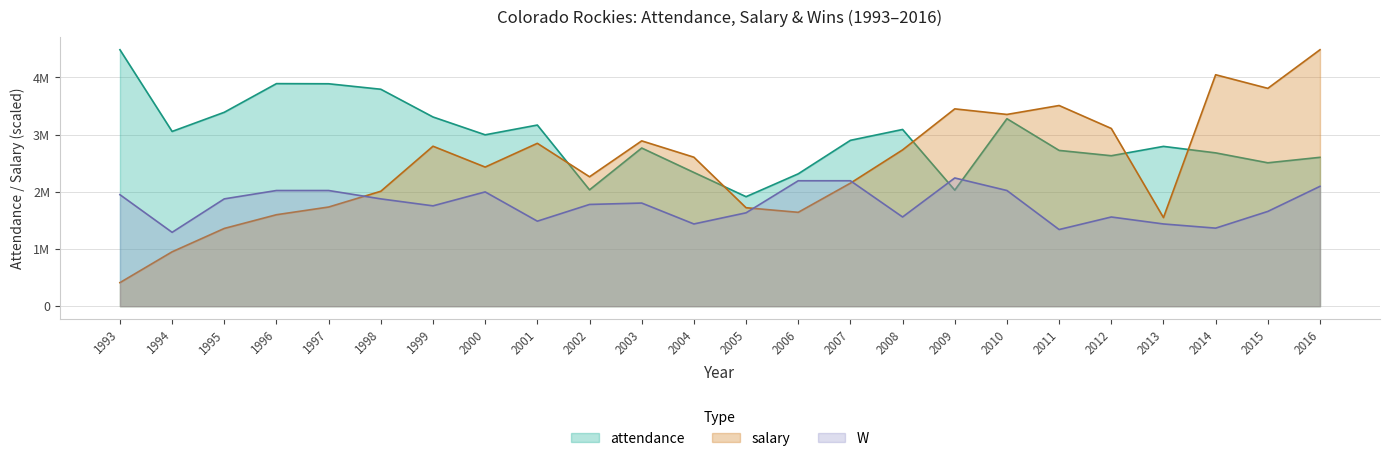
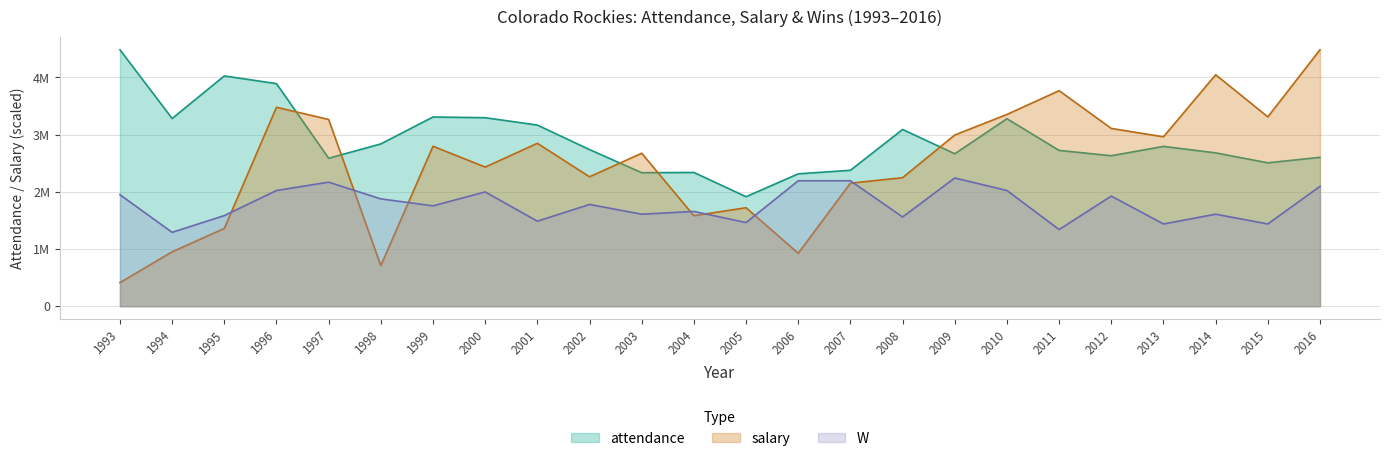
  {
    "attendance": {
      "1993": 4500000,
-     "1994": 3100000,
-     "1995": 3400000,
+     "1994": 3300000,
+     "1995": 4000000,
      "1996": 3900000,
-     "1997": 3900000,
-     "1998": 3800000,
+     "1997": 2600000,
+     "1998": 2800000,
      "1999": 3300000,
-     "2000": 3000000,
+     "2000": 3300000,
      "2001": 3200000,
-     "2002": 2000000,
-     "2003": 2800000,
+     "2002": 2700000,
+     "2003": 2300000,
      "2004": 2300000,
      "2005": 1900000,
      "2006": 2300000,
-     "2007": 2900000,
+     "2007": 2400000,
      "2008": 3100000,
-     "2009": 2000000,
+     "2009": 2700000,
      "2010": 3300000,
      "2011": 2700000,
      "2012": 2600000,
      "2013": 2800000,
      "2014": 2700000,
      "2015": 2500000,
      "2016": 2600000
    },
    "salary": {
      "1993": 400000,
      "1994": 1000000,
      "1995": 1400000,
-     "1996": 1600000,
-     "1997": 1700000,
-     "1998": 2000000,
+     "1996": 3500000,
+     "1997": 3300000,
+     "1998": 700000,
      "1999": 2800000,
      "2000": 2400000,
      "2001": 2800000,
      "2002": 2300000,
-     "2003": 2900000,
-     "2004": 2600000,
+     "2003": 2700000,
+     "2004": 1600000,
      "2005": 1700000,
-     "2006": 1600000,
-     "2008": 2700000,
-     "2009": 3400000,
+     "2006": 900000,
+     "2008": 2200000,
+     "2009": 3000000,
      "2010": 3400000,
-     "2011": 3500000,
+     "2011": 3800000,
      "2012": 3100000,
-     "2013": 1500000,
+     "2013": 3000000,
      "2014": 4000000,
-     "2015": 3800000,
+     "2015": 3300000,
      "2016": 4500000
    },
    "W": {
      "1993": 1900000,
      "1994": 1300000,
-     "1995": 1900000,
+     "1995": 1600000,
      "1996": 2000000,
-     "1997": 2000000,
+     "1997": 2200000,
      "1998": 1900000,
      "1999": 1800000,
      "2000": 2000000,
      "2001": 1500000,
      "2002": 1800000,
-     "2003": 1800000,
-     "2004": 1400000,
-     "2005": 1600000,
+     "2003": 1600000,
+     "2004": 1700000,
+     "2005": 1500000,
      "2006": 2200000,
      "2008": 1600000,
      "2009": 2200000,
      "2010": 2000000,
      "2011": 1300000,
-     "2012": 1600000,
+     "2012": 1900000,
      "2013": 1400000,
-     "2014": 1400000,
-     "2015": 1700000,
+     "2014": 1600000,
+     "2015": 1400000,
      "2016": 2100000
    }
  }
